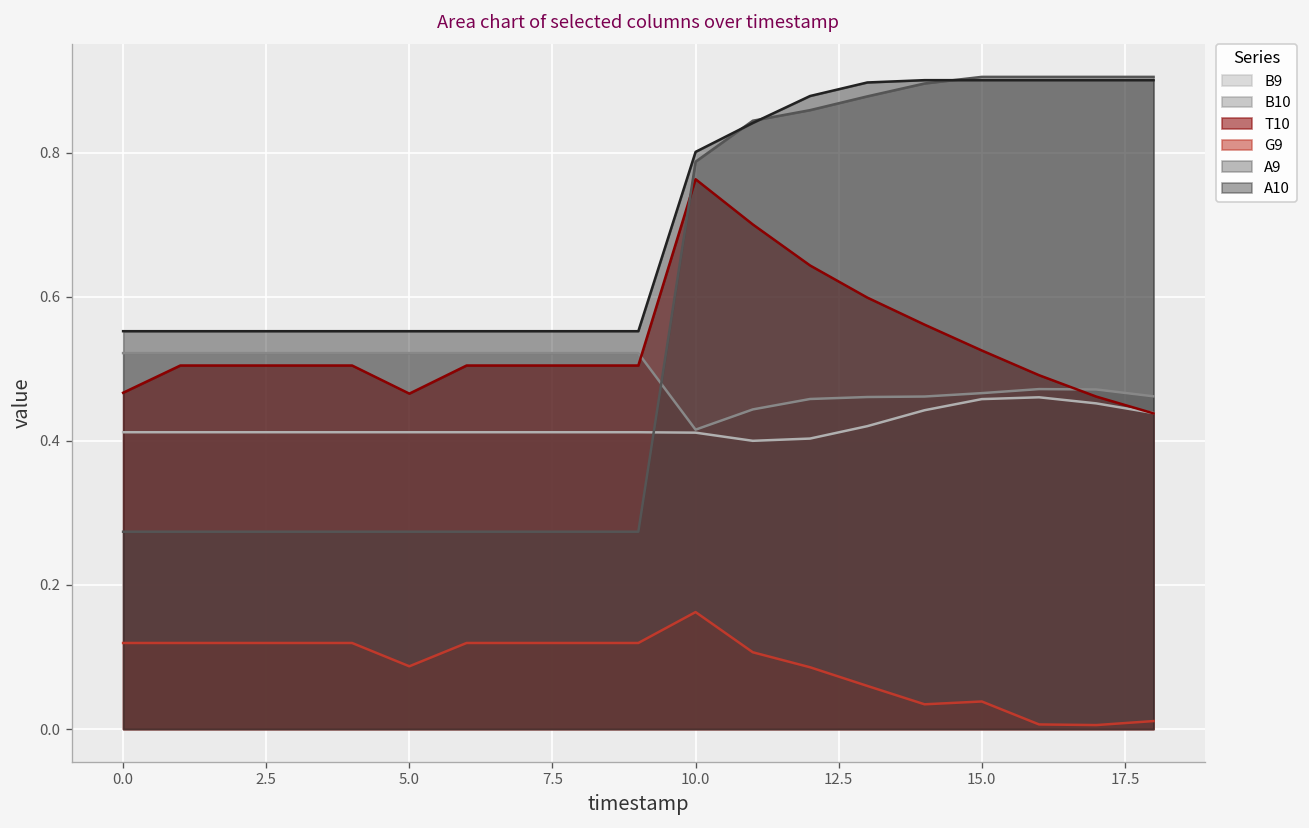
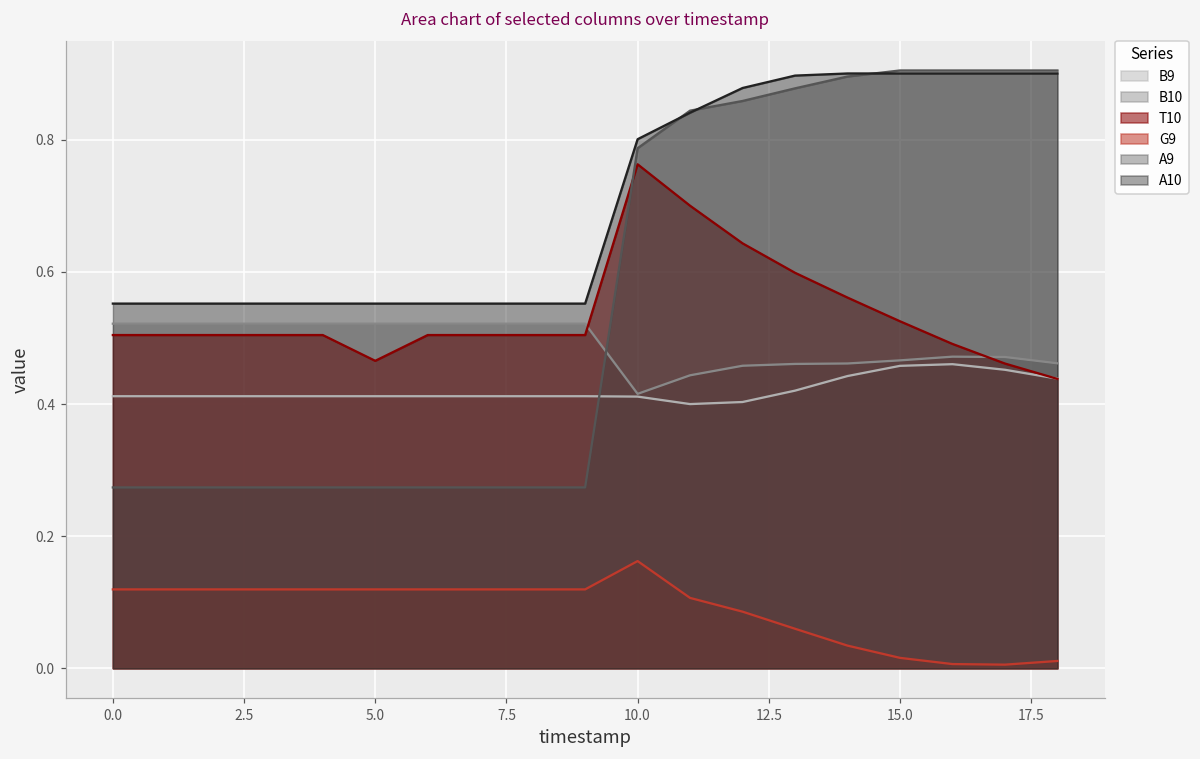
  {
    "T10": {
-     "0.0": 0.47,
+     "0.0": 0.50,
      "5.0": 0.47,
      "10.0": 0.76,
      "15.0": 0.53
    },
    "G9": {
      "0.0": 0.12,
-     "5.0": 0.09,
+     "5.0": 0.12,
      "10.0": 0.16,
-     "15.0": 0.04
+     "15.0": 0.02
    }
  }
